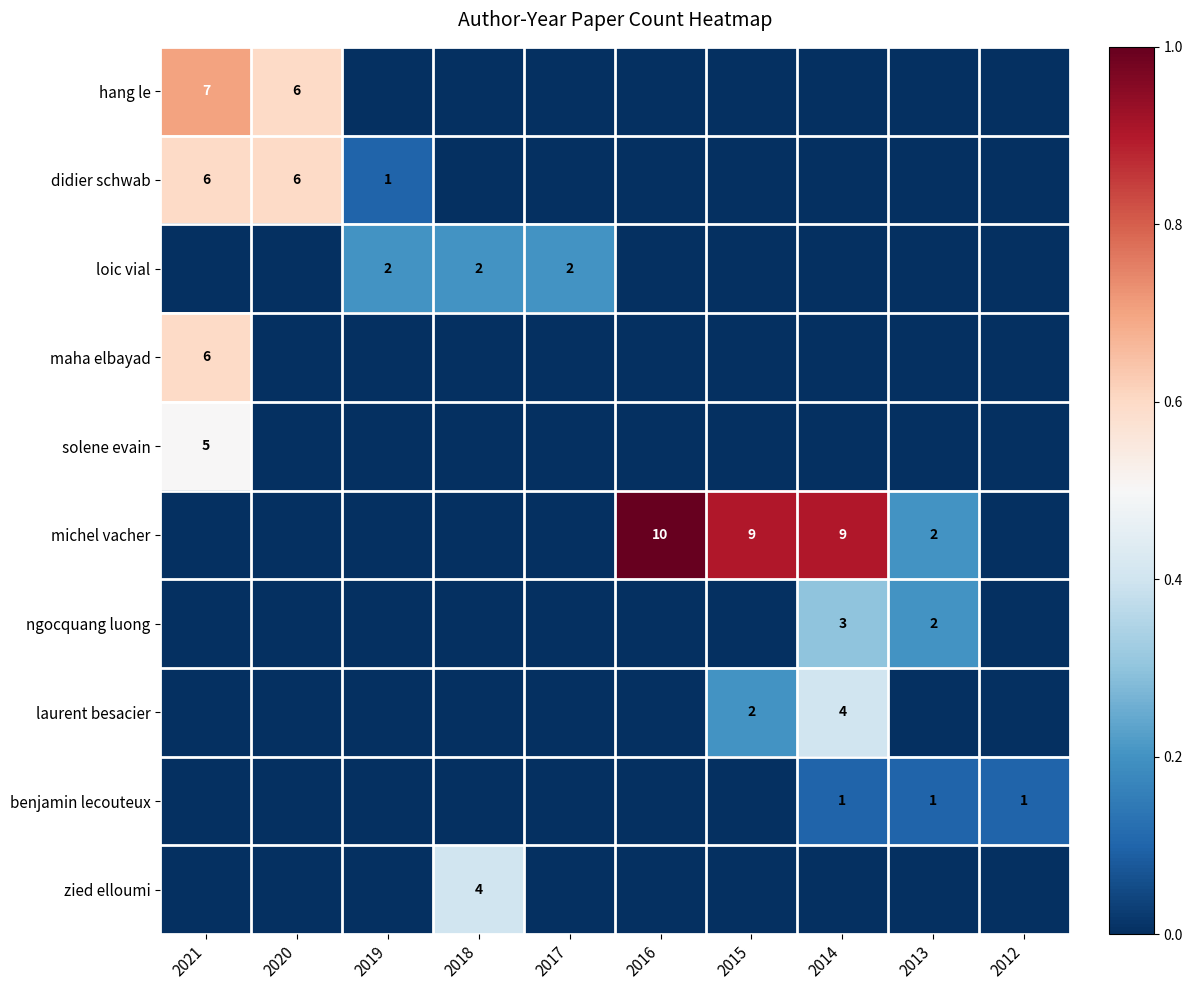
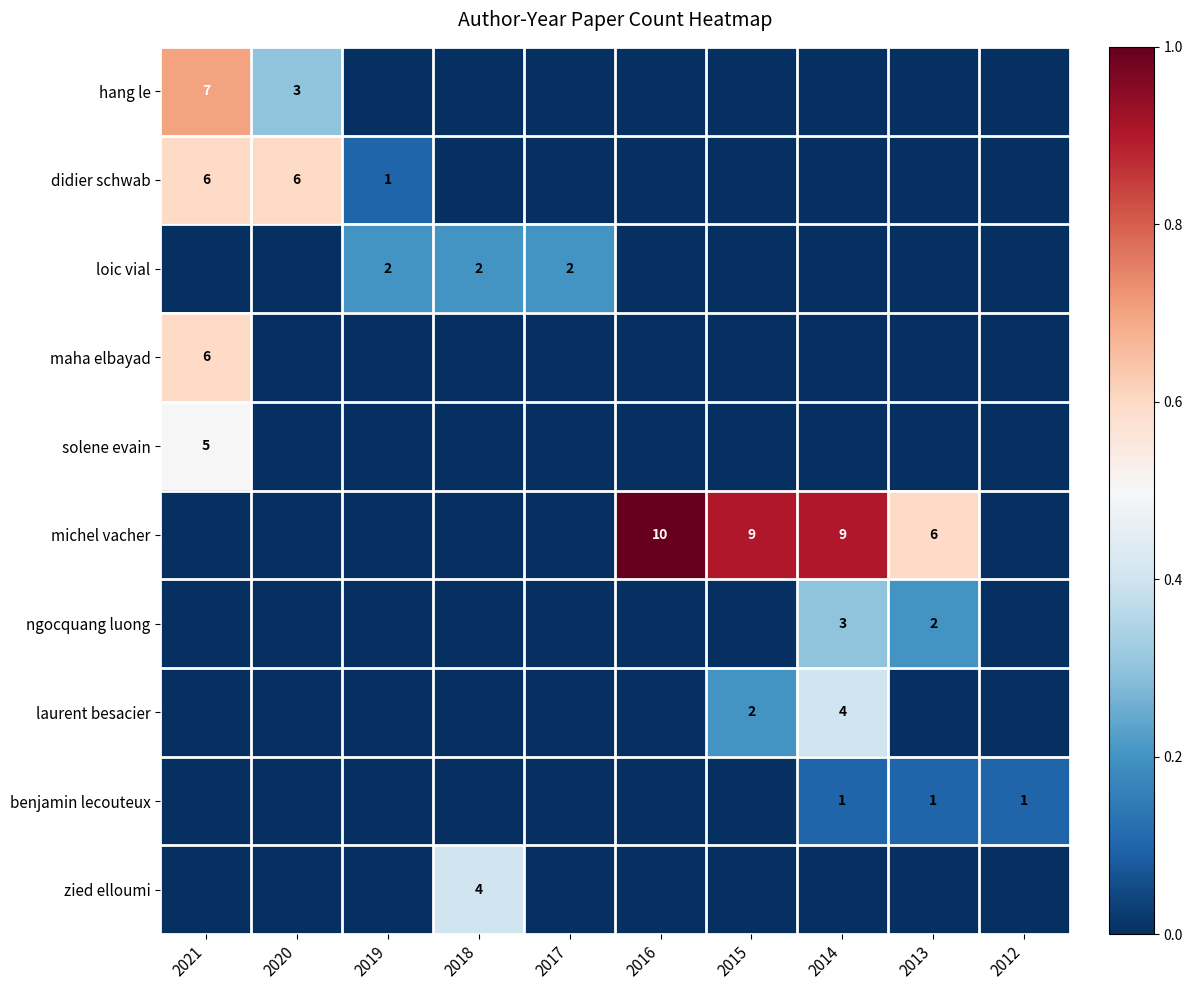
  {
    "hang le": {
      "2021": 7,
-     "2020": 6
+     "2020": 3
    },
    "didier schwab": {
      "2021": 6,
      "2020": 6,
      "2019": 1
    },
    "loic vial": {
      "2019": 2,
      "2018": 2,
      "2017": 2
    },
    "maha elbayad": {
      "2021": 6
    },
    "solene evain": {
      "2021": 5
    },
    "michel vacher": {
      "2016": 10,
      "2015": 9,
      "2014": 9,
-     "2013": 2
+     "2013": 6
    },
    "ngocquang luong": {
      "2014": 3,
      "2013": 2
    },
    "laurent besacier": {
      "2015": 2,
      "2014": 4
    },
    "benjamin lecouteux": {
      "2014": 1,
      "2013": 1,
      "2012": 1
    },
    "zied elloumi": {
      "2018": 4
    }
  }
